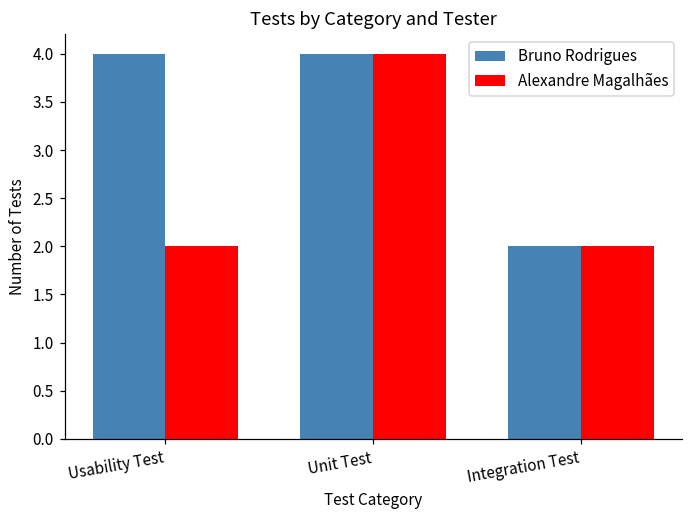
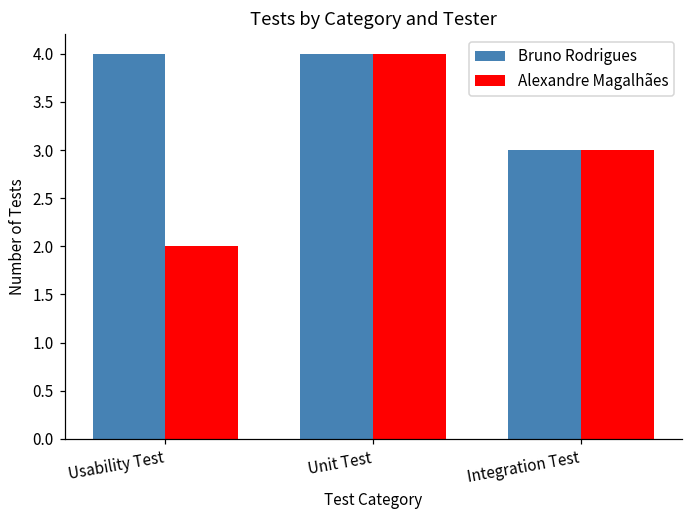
  {
    "Bruno Rodrigues": {
      "Usability Test": 4,
      "Unit Test": 4,
-     "Integration Test": 2
+     "Integration Test": 3
    },
    "Alexandre Magalhães": {
      "Usability Test": 2,
      "Unit Test": 4,
-     "Integration Test": 2
+     "Integration Test": 3
    }
  }
